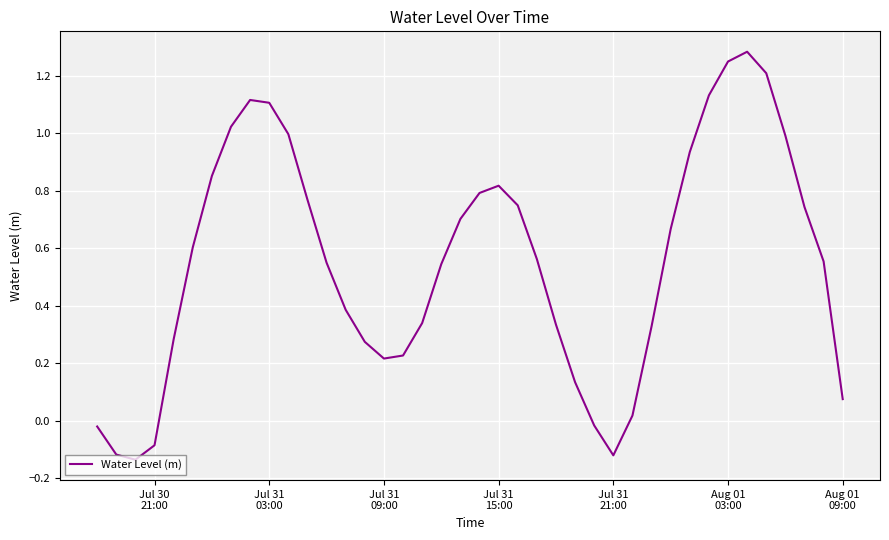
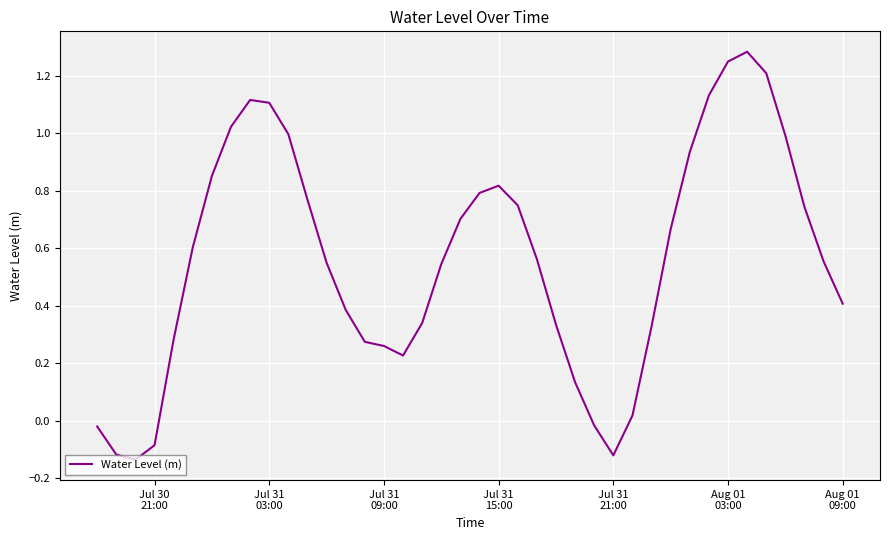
  {
    "Jul 30 21:00": -0.09,
    "Jul 31 03:00": 1.11,
-   "Jul 31 09:00": 0.22,
+   "Jul 31 09:00": 0.26,
    "Jul 31 15:00": 0.82,
    "Jul 31 21:00": -0.12,
    "Aug 01 03:00": 1.25,
-   "Aug 01 09:00": 0.08
+   "Aug 01 09:00": 0.41
  }
